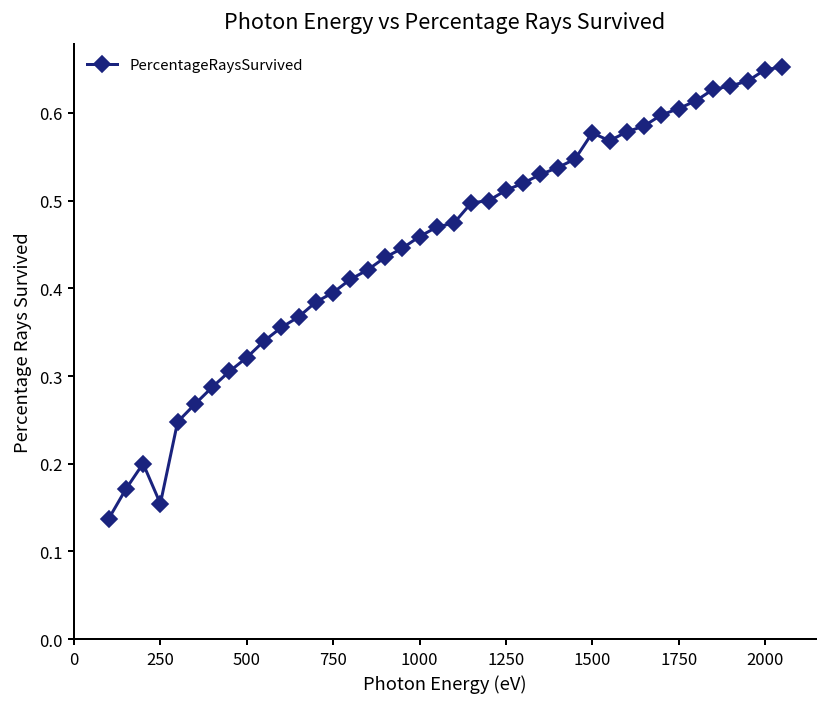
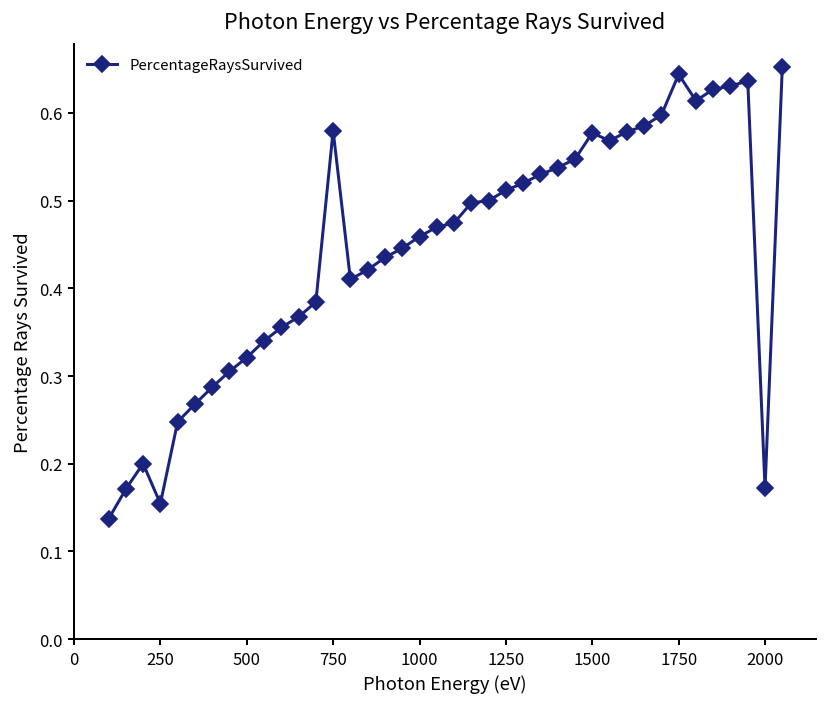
  {
    "250": 0.15,
    "500": 0.32,
-   "750": 0.40,
+   "750": 0.58,
    "1000": 0.46,
    "1250": 0.51,
    "1500": 0.58,
-   "1750": 0.60,
-   "2000": 0.65
+   "1750": 0.64,
+   "2000": 0.17
  }
